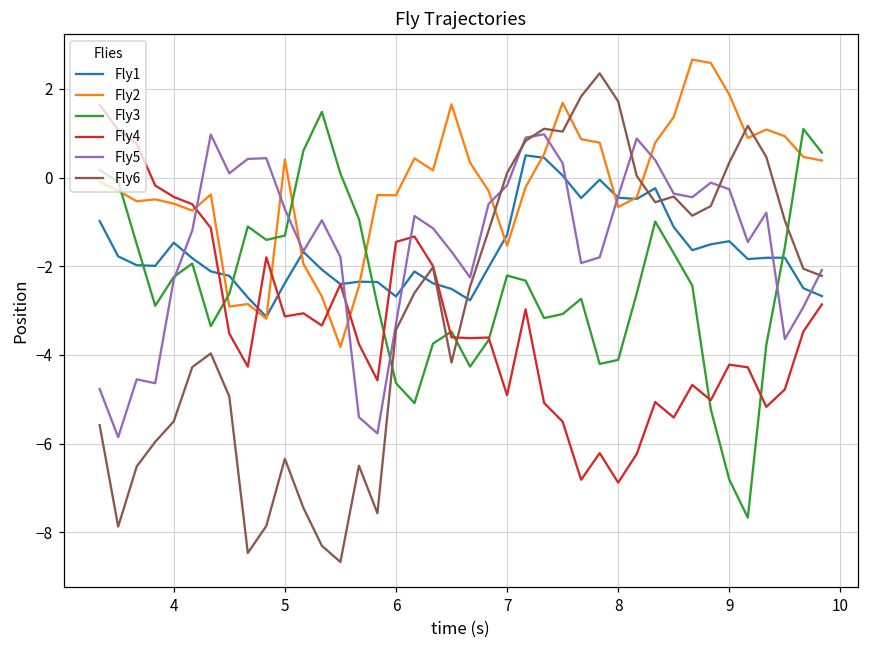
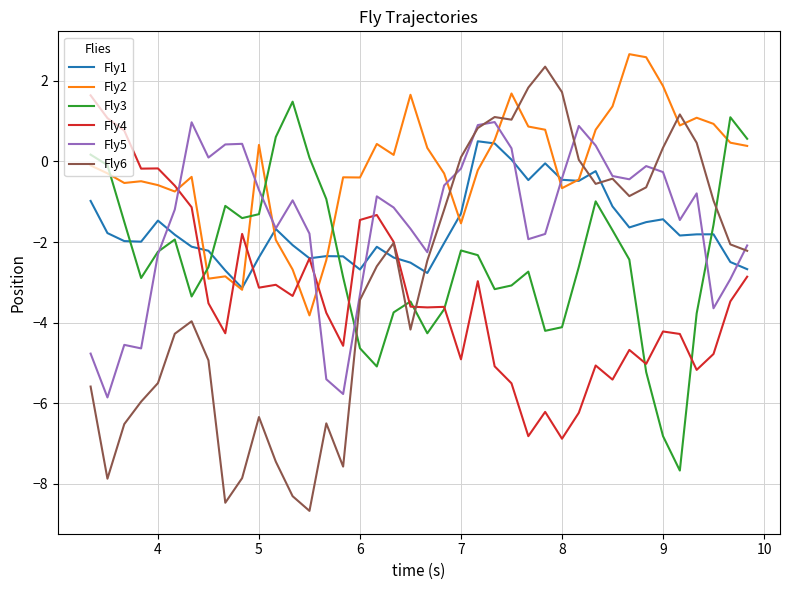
  {
    "Fly1": {
      "4": -1.5,
      "5": -2.4,
      "6": -2.7,
      "7": -1.3,
      "9": -1.4
    },
    "Fly2": {
      "4": -0.6,
      "5": 0.4,
      "6": -0.4,
      "7": -1.5,
      "8": -0.7,
      "9": 1.9
    },
    "Fly3": {
      "5": -1.3,
      "6": -4.6,
      "7": -2.2,
      "8": -4.1,
      "9": -6.8
    },
    "Fly4": {
-     "4": -0.4,
+     "4": -0.2,
      "5": -3.1,
      "6": -1.5,
      "7": -4.9,
      "8": -6.9,
      "9": -4.2
    },
    "Fly5": {
      "5": -0.7,
      "6": -3.3,
      "7": -0.2,
      "9": -0.3
    },
    "Fly6": {
      "4": -5.5,
      "5": -6.3,
      "6": -3.4,
      "7": 0.1,
      "8": 1.7,
      "9": 0.3
    }
  }
